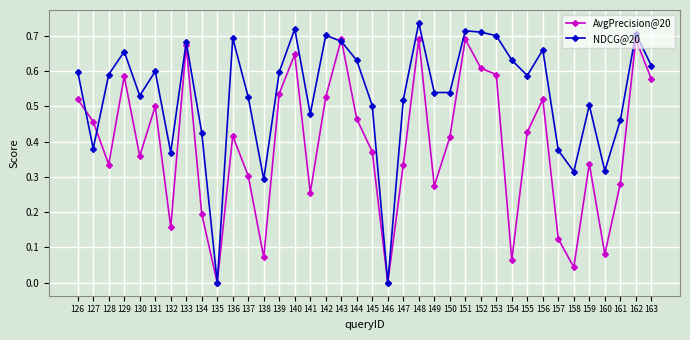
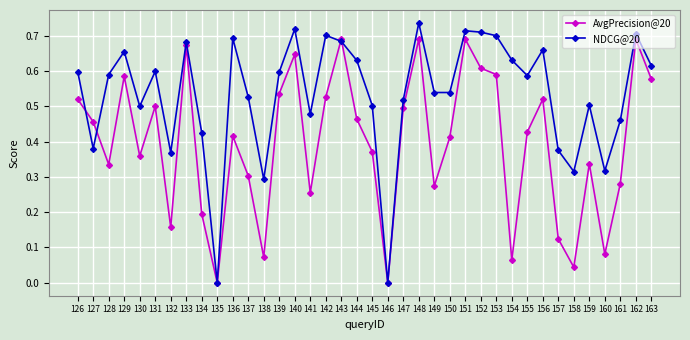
  {
    "AvgPrecision@20": {
      "126": 0.52,
      "127": 0.46,
      "128": 0.34,
      "129": 0.59,
      "130": 0.36,
      "131": 0.50,
      "132": 0.16,
      "133": 0.67,
      "134": 0.20,
      "136": 0.42,
      "137": 0.30,
      "138": 0.07,
      "139": 0.54,
      "140": 0.65,
      "141": 0.26,
      "142": 0.53,
      "144": 0.46,
      "145": 0.37,
-     "147": 0.34,
+     "147": 0.50,
      "148": 0.69,
      "149": 0.27,
      "150": 0.41,
      "151": 0.69,
      "152": 0.61,
      "153": 0.59,
      "154": 0.06,
      "155": 0.43,
      "156": 0.52,
      "157": 0.12,
      "158": 0.04,
      "159": 0.34,
      "160": 0.08,
      "161": 0.28,
      "163": 0.58
    },
    "NDCG@20": {
      "126": 0.60,
      "127": 0.38,
      "128": 0.59,
      "129": 0.66,
-     "130": 0.53,
+     "130": 0.50,
      "131": 0.60,
      "132": 0.37,
      "133": 0.68,
      "134": 0.43,
      "136": 0.69,
      "137": 0.53,
      "138": 0.29,
      "139": 0.60,
      "140": 0.72,
      "141": 0.48,
      "142": 0.70,
      "144": 0.63,
      "145": 0.50,
      "147": 0.52,
      "148": 0.74,
      "149": 0.54,
      "150": 0.54,
      "151": 0.71,
      "152": 0.71,
      "153": 0.70,
      "154": 0.63,
      "155": 0.59,
      "156": 0.66,
      "157": 0.38,
      "158": 0.32,
      "159": 0.50,
      "160": 0.32,
      "161": 0.46,
      "163": 0.62
    }
  }
